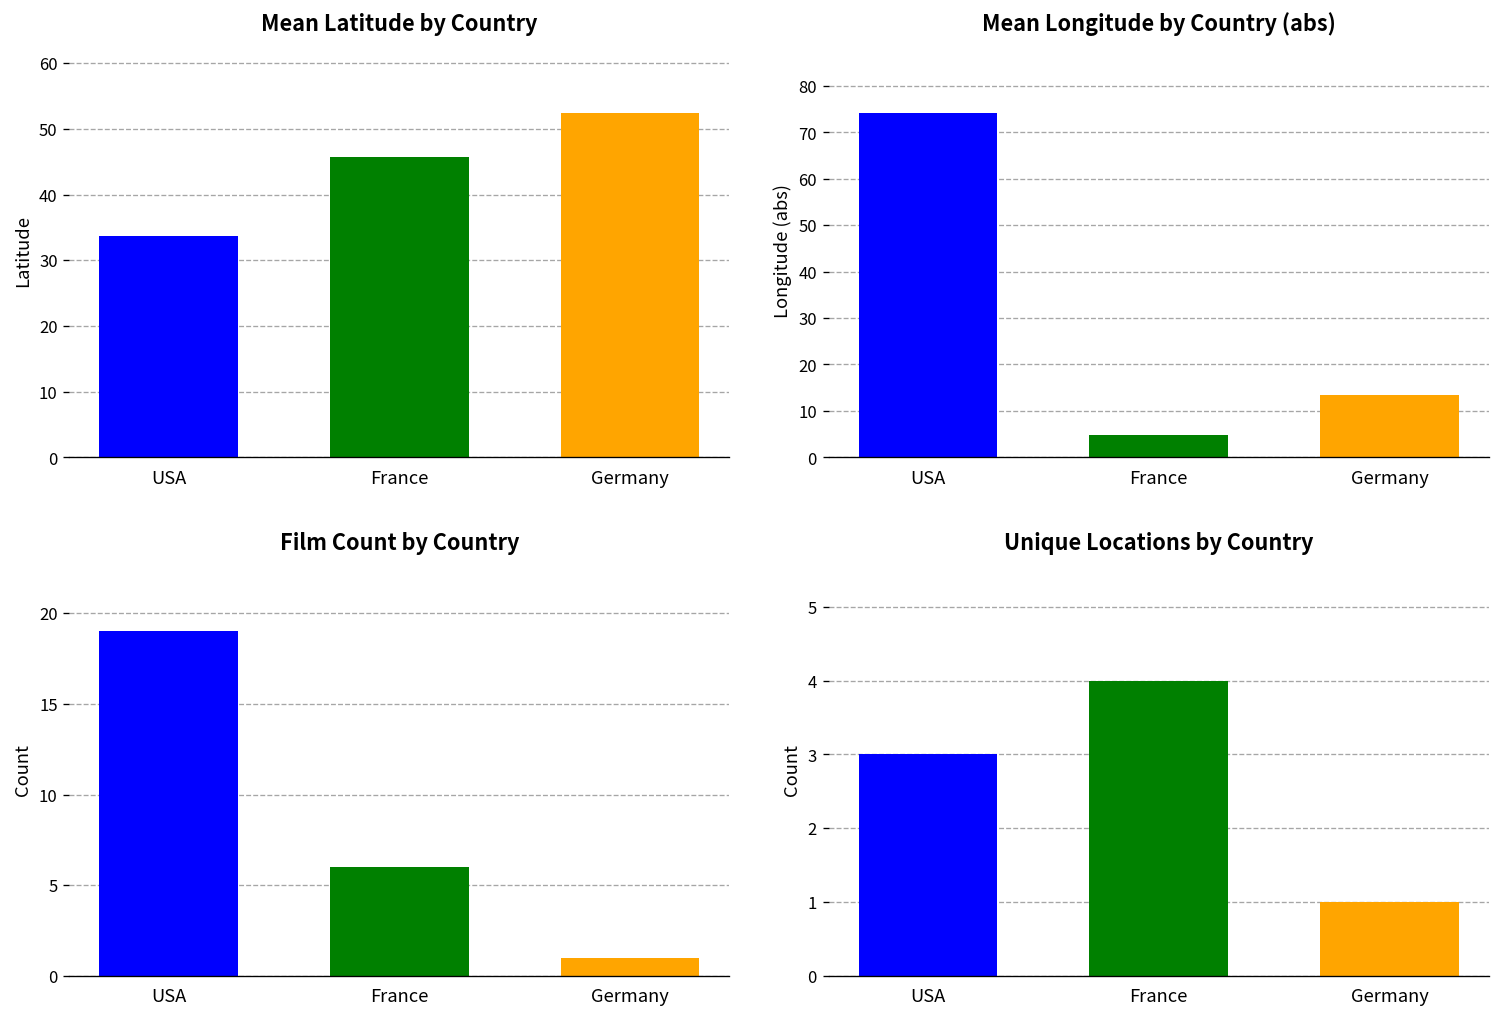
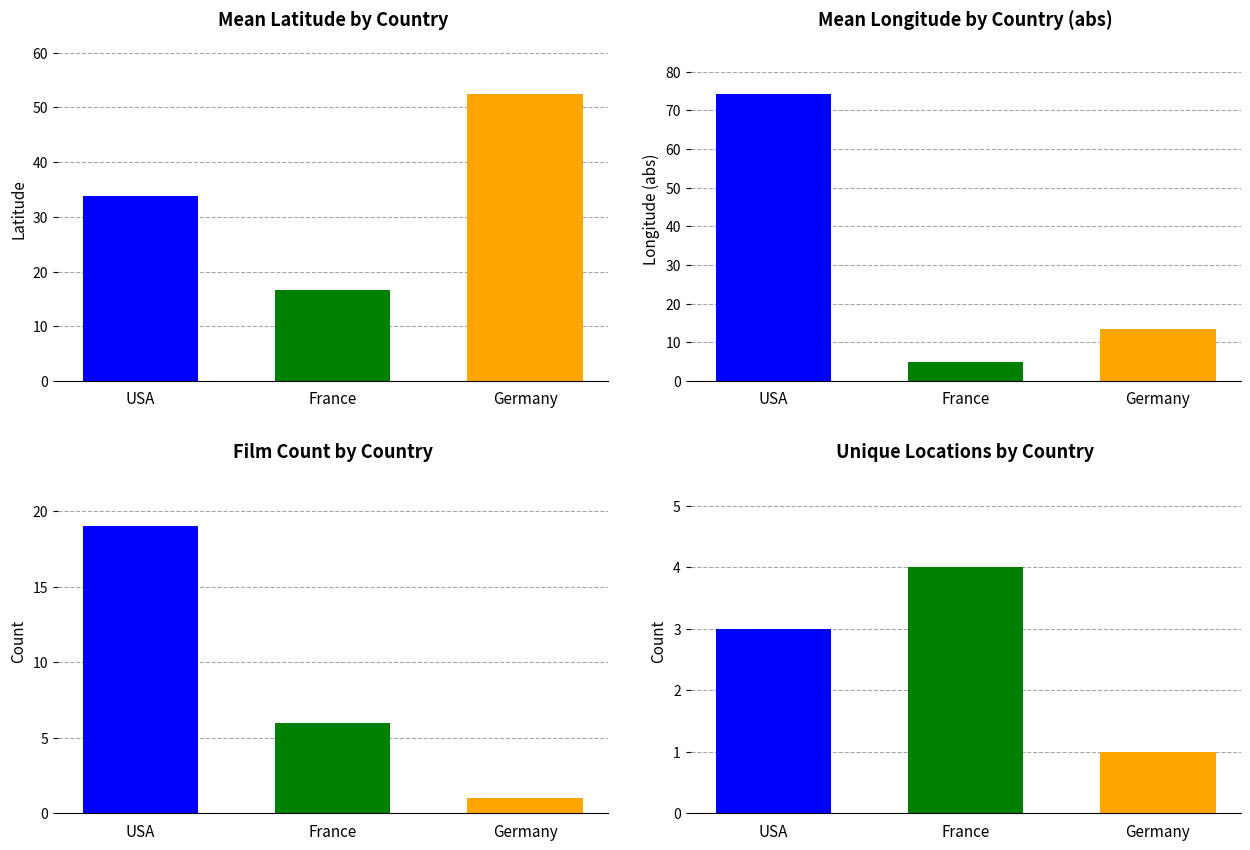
  {
    "Mean Latitude by Country": {
      "USA": 34,
-     "France": 46,
+     "France": 17,
      "Germany": 52
    },
    "Mean Longitude by Country (abs)": {
      "USA": 74,
      "France": 5,
      "Germany": 13
    },
    "Film Count by Country": {
      "USA": 19.0,
      "France": 6.0,
      "Germany": 1.0
    },
    "Unique Locations by Country": {
      "USA": 3.0,
      "France": 4.0,
      "Germany": 1.0
    }
  }
